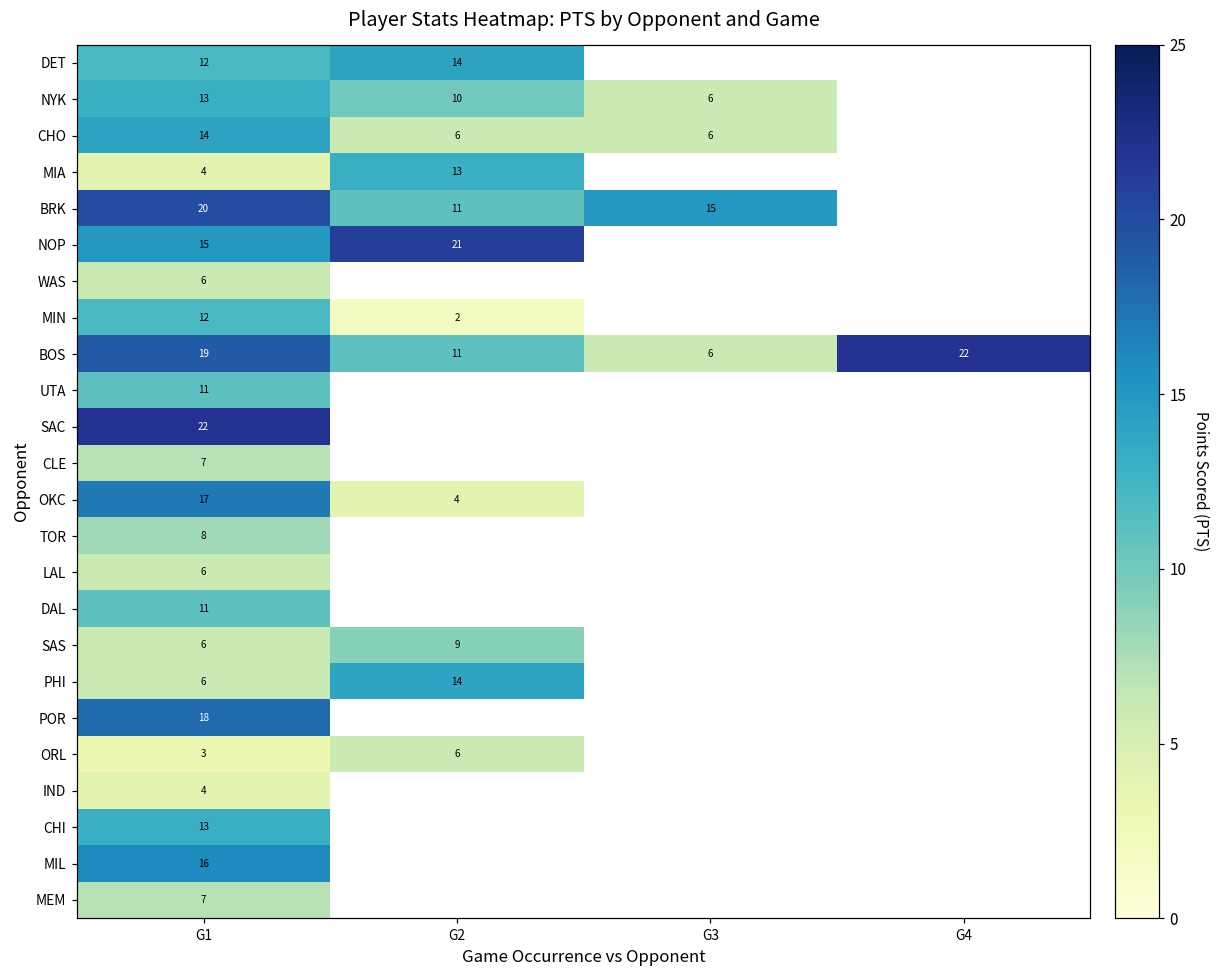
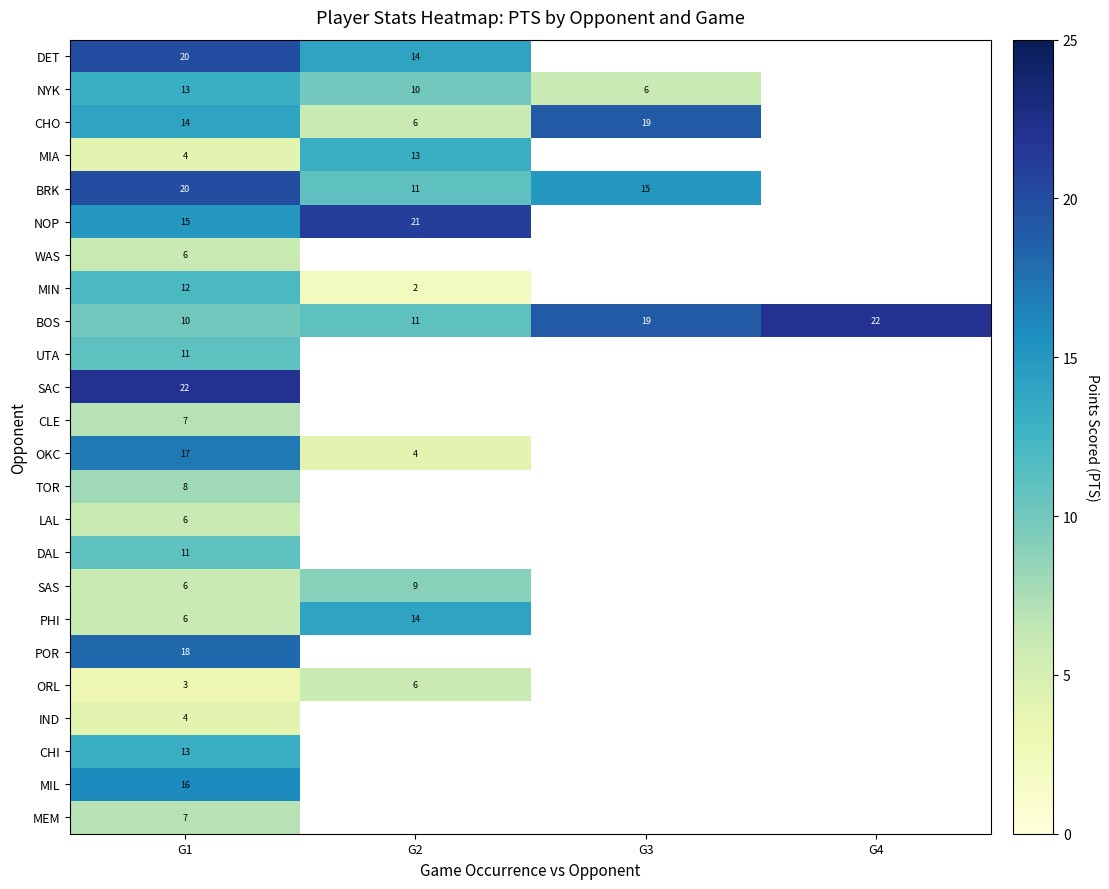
  {
    "DET": {
-     "G1": 12,
+     "G1": 20,
      "G2": 14
    },
    "NYK": {
      "G1": 13,
      "G2": 10,
      "G3": 6
    },
    "CHO": {
      "G1": 14,
      "G2": 6,
-     "G3": 6
+     "G3": 19
    },
    "MIA": {
      "G1": 4,
      "G2": 13
    },
    "BRK": {
      "G1": 20,
      "G2": 11,
      "G3": 15
    },
    "NOP": {
      "G1": 15,
      "G2": 21
    },
    "WAS": {
      "G1": 6
    },
    "MIN": {
      "G1": 12,
      "G2": 2
    },
    "BOS": {
-     "G1": 19,
+     "G1": 10,
      "G2": 11,
-     "G3": 6,
+     "G3": 19,
      "G4": 22
    },
    "UTA": {
      "G1": 11
    },
    "SAC": {
      "G1": 22
    },
    "CLE": {
      "G1": 7
    },
    "OKC": {
      "G1": 17,
      "G2": 4
    },
    "TOR": {
      "G1": 8
    },
    "LAL": {
      "G1": 6
    },
    "DAL": {
      "G1": 11
    },
    "SAS": {
      "G1": 6,
      "G2": 9
    },
    "PHI": {
      "G1": 6,
      "G2": 14
    },
    "POR": {
      "G1": 18
    },
    "ORL": {
      "G1": 3,
      "G2": 6
    },
    "IND": {
      "G1": 4
    },
    "CHI": {
      "G1": 13
    },
    "MIL": {
      "G1": 16
    },
    "MEM": {
      "G1": 7
    }
  }
